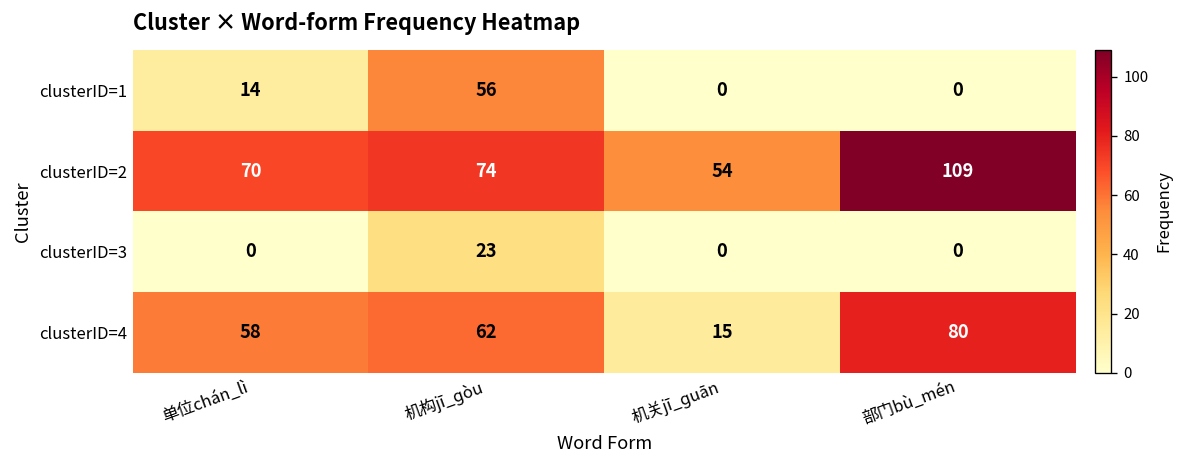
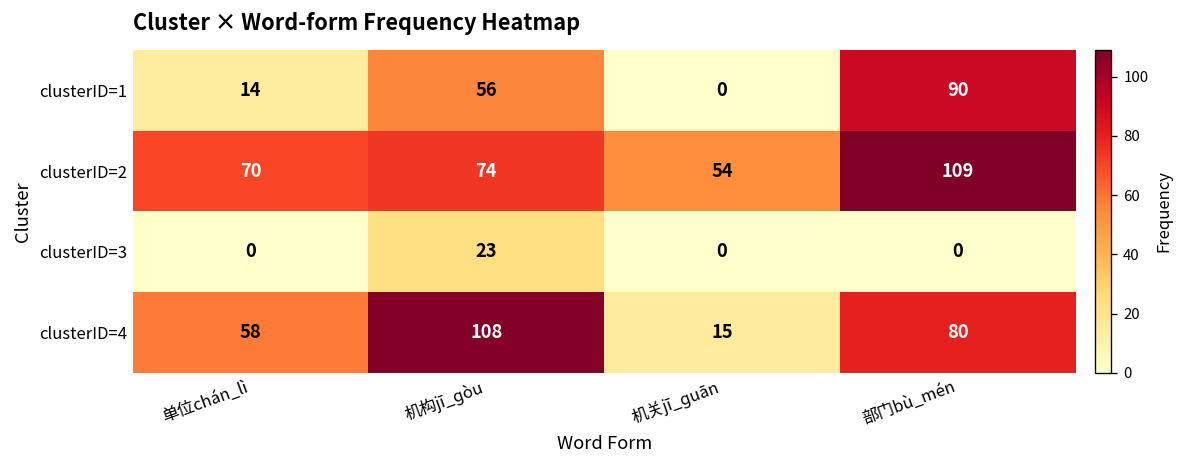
  {
    "clusterID=1": {
      "单位chán_lì": 14,
      "机构jī_ɡòu": 56,
      "机关jī_ɡuān": 0,
-     "部门bù_mén": 0
+     "部门bù_mén": 90
    },
    "clusterID=2": {
      "单位chán_lì": 70,
      "机构jī_ɡòu": 74,
      "机关jī_ɡuān": 54,
      "部门bù_mén": 109
    },
    "clusterID=3": {
      "单位chán_lì": 0,
      "机构jī_ɡòu": 23,
      "机关jī_ɡuān": 0,
      "部门bù_mén": 0
    },
    "clusterID=4": {
      "单位chán_lì": 58,
-     "机构jī_ɡòu": 62,
+     "机构jī_ɡòu": 108,
      "机关jī_ɡuān": 15,
      "部门bù_mén": 80
    }
  }
